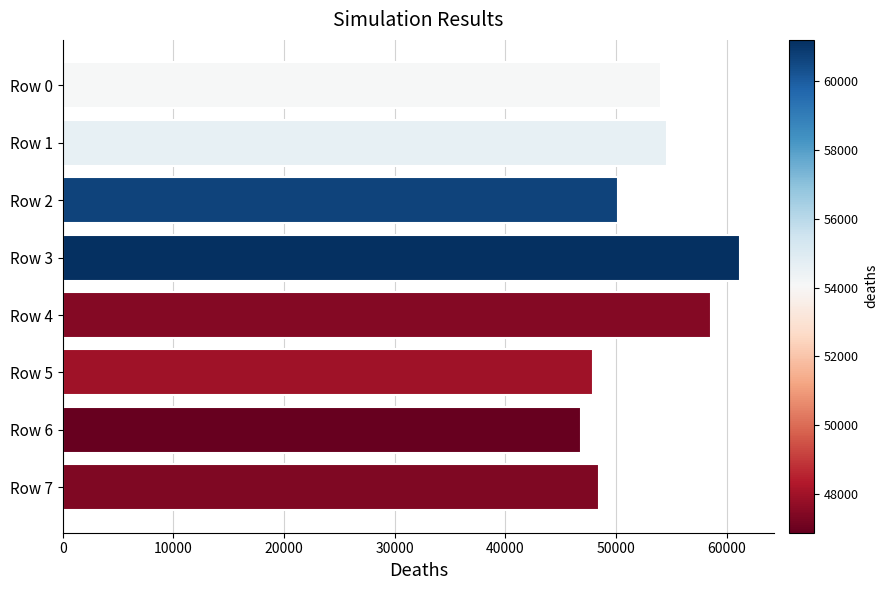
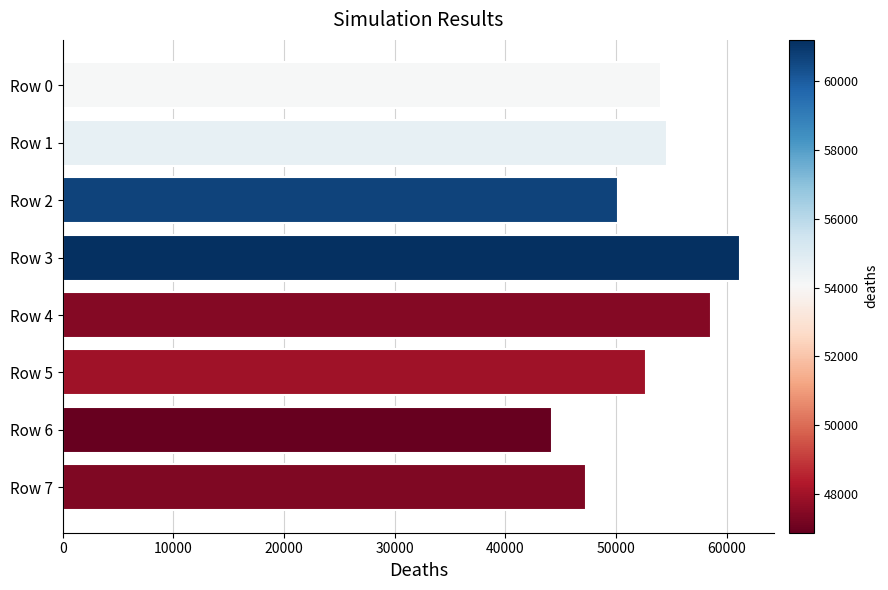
  {
    "Row 0": 54100,
    "Row 1": 54600,
    "Row 2": 50200,
    "Row 3": 61200,
    "Row 4": 58600,
-   "Row 5": 47900,
-   "Row 6": 46900,
-   "Row 7": 48500
+   "Row 5": 52700,
+   "Row 6": 44200,
+   "Row 7": 47300
  }
